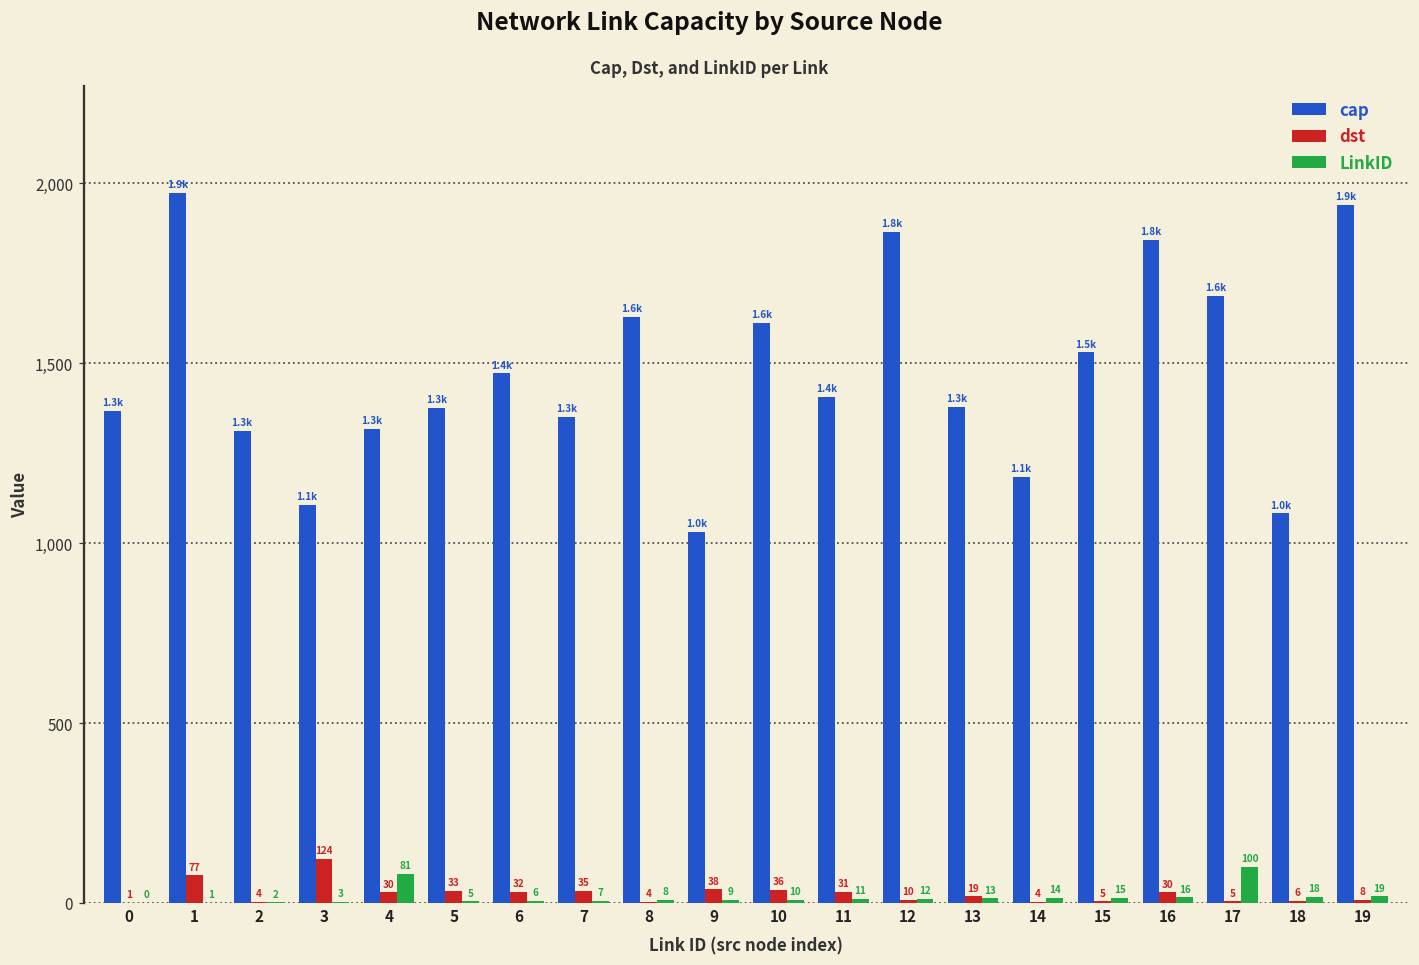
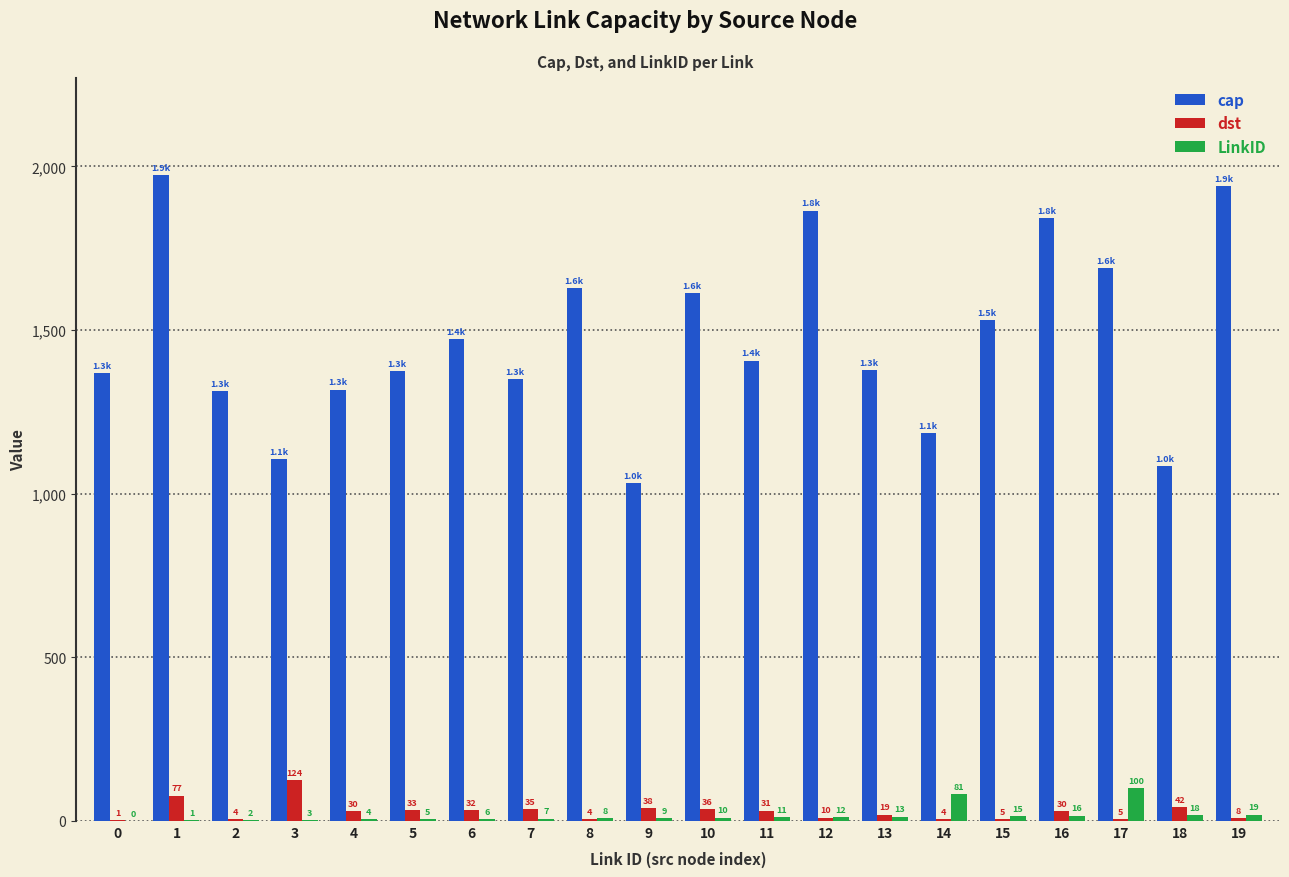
  {
    "cap": {
      "2": "1.3k",
      "3": "1.1k",
      "4": "1.3k",
      "7": "1.3k",
      "8": "1.6k",
      "9": "1.0k",
      "10": "1.6k",
      "11": "1.4k",
      "15": "1.5k",
      "16": "1.8k",
      "19": "1.9k"
    },
    "dst": {
      "0": "1",
      "1": "77",
      "2": "4",
      "3": "124",
      "4": "30",
      "5": "33",
      "6": "32",
      "7": "35",
      "8": "4",
      "9": "38",
      "10": "36",
      "11": "31",
      "12": "10",
      "13": "19",
      "14": "4",
      "15": "5",
      "16": "30",
      "17": "5",
-     "18": "6",
+     "18": "42",
      "19": "8"
    },
    "LinkID": {
      "0": "0",
      "1": "1",
      "2": "2",
      "3": "3",
-     "4": "81",
+     "4": "4",
      "5": "5",
      "6": "6",
      "7": "7",
      "8": "8",
      "9": "9",
      "10": "10",
      "11": "11",
      "12": "12",
      "13": "13",
-     "14": "14",
+     "14": "81",
      "15": "15",
      "16": "16",
      "17": "100",
      "18": "18",
      "19": "19"
    }
  }
